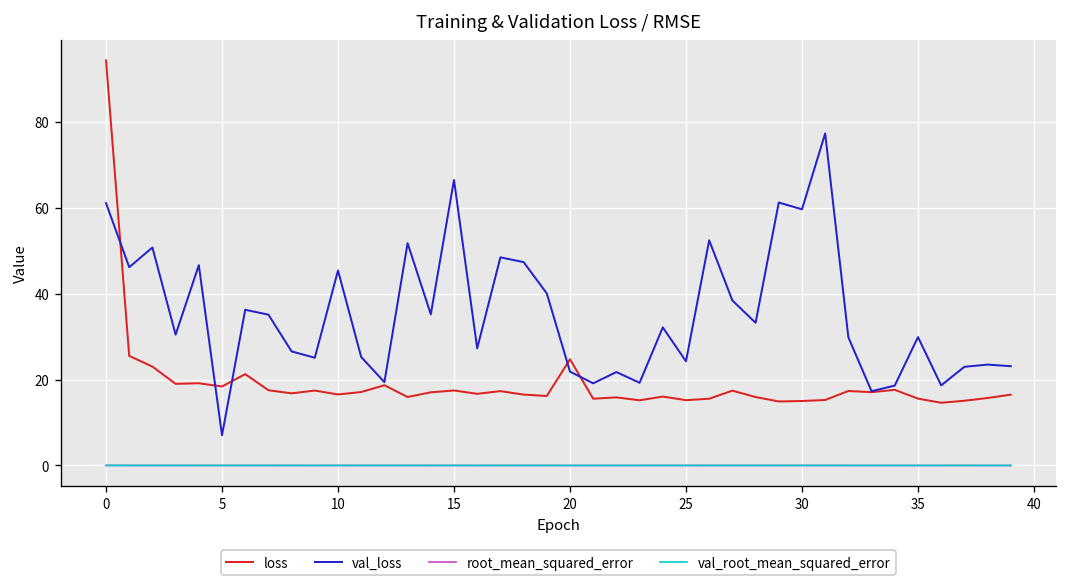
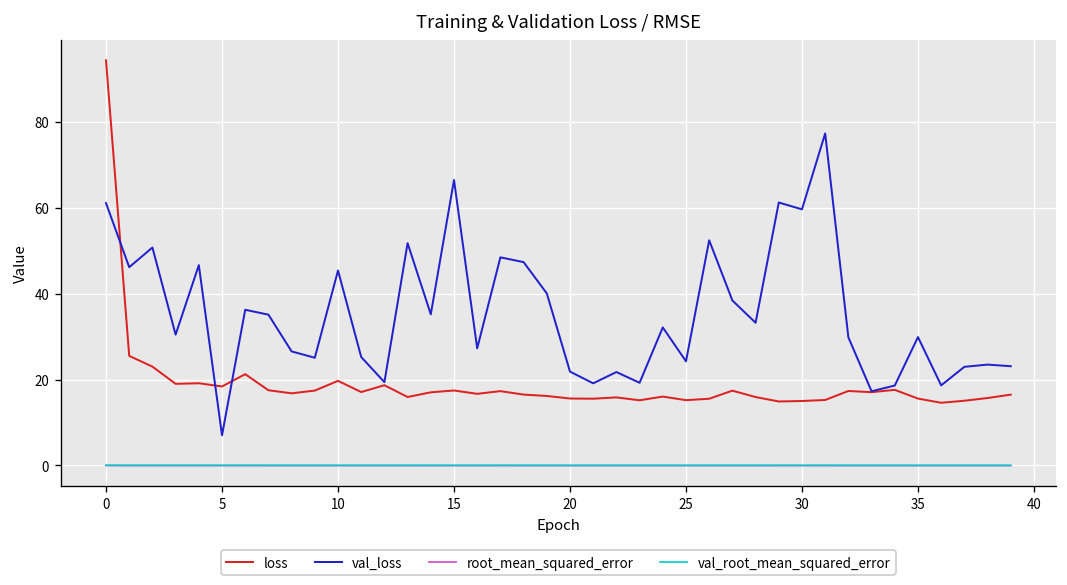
  {
    "loss": {
      "0": 94,
      "5": 18,
-     "10": 17,
+     "10": 20,
      "15": 17,
-     "20": 25,
+     "20": 16,
      "25": 15,
      "30": 15,
      "35": 16
    },
    "val_loss": {
      "0": 61,
      "5": 7,
      "10": 45,
      "15": 66,
      "20": 22,
      "25": 24,
      "30": 60,
      "35": 30
    },
    "val_root_mean_squared_error": {
      "0": 0,
      "5": 0,
      "10": 0,
      "15": 0,
      "20": 0,
      "25": 0,
      "30": 0,
      "35": 0
    }
  }
